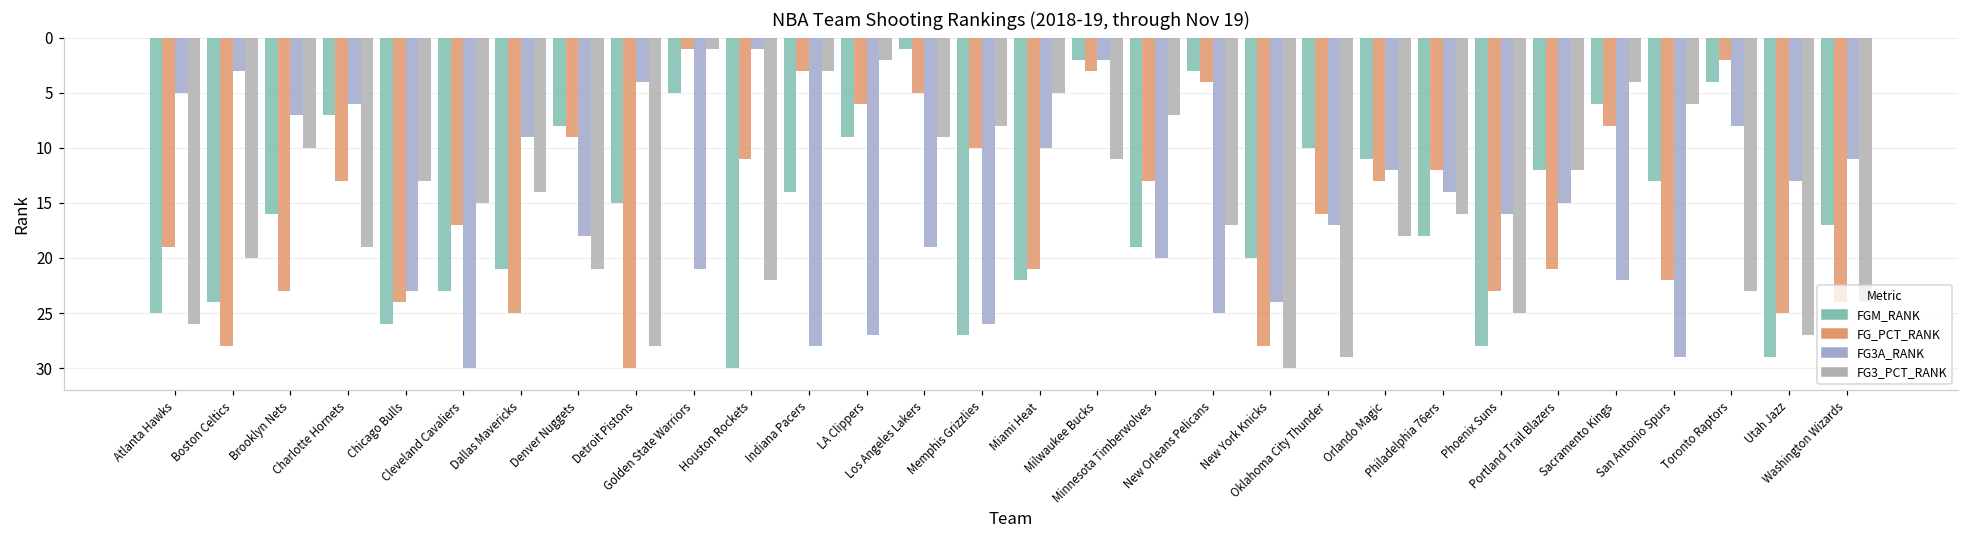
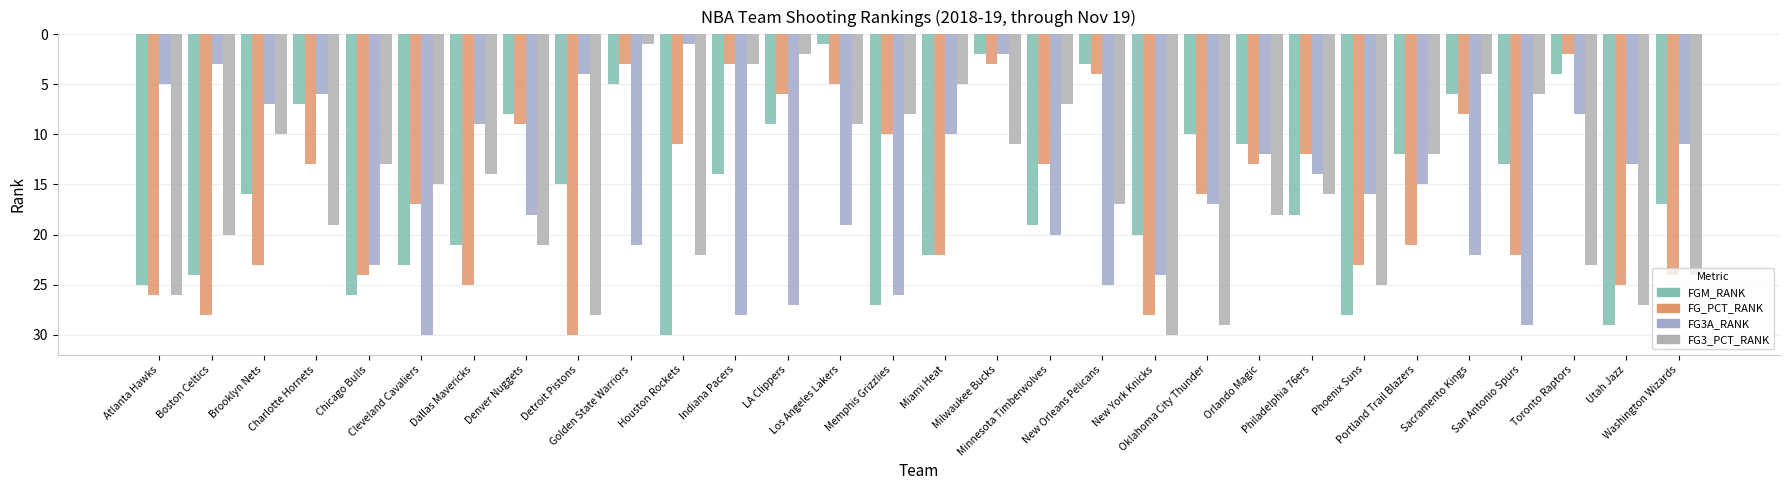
  {
    "FG_PCT_RANK": {
-     "Atlanta Hawks": 19,
+     "Atlanta Hawks": 26,
      "Boston Celtics": 28,
      "Brooklyn Nets": 23,
      "Charlotte Hornets": 13,
      "Chicago Bulls": 24,
      "Cleveland Cavaliers": 17,
      "Dallas Mavericks": 25,
      "Denver Nuggets": 9,
      "Detroit Pistons": 30,
-     "Golden State Warriors": 1,
+     "Golden State Warriors": 3,
      "Houston Rockets": 11,
      "Indiana Pacers": 3,
      "LA Clippers": 6,
      "Los Angeles Lakers": 5,
      "Memphis Grizzlies": 10,
-     "Miami Heat": 21,
+     "Miami Heat": 22,
      "Milwaukee Bucks": 3,
      "Minnesota Timberwolves": 13,
      "New Orleans Pelicans": 4,
      "New York Knicks": 28,
      "Oklahoma City Thunder": 16,
      "Orlando Magic": 13,
      "Philadelphia 76ers": 12,
      "Phoenix Suns": 23,
      "Portland Trail Blazers": 21,
      "Sacramento Kings": 8,
      "San Antonio Spurs": 22,
      "Toronto Raptors": 2,
      "Utah Jazz": 25
    }
  }
